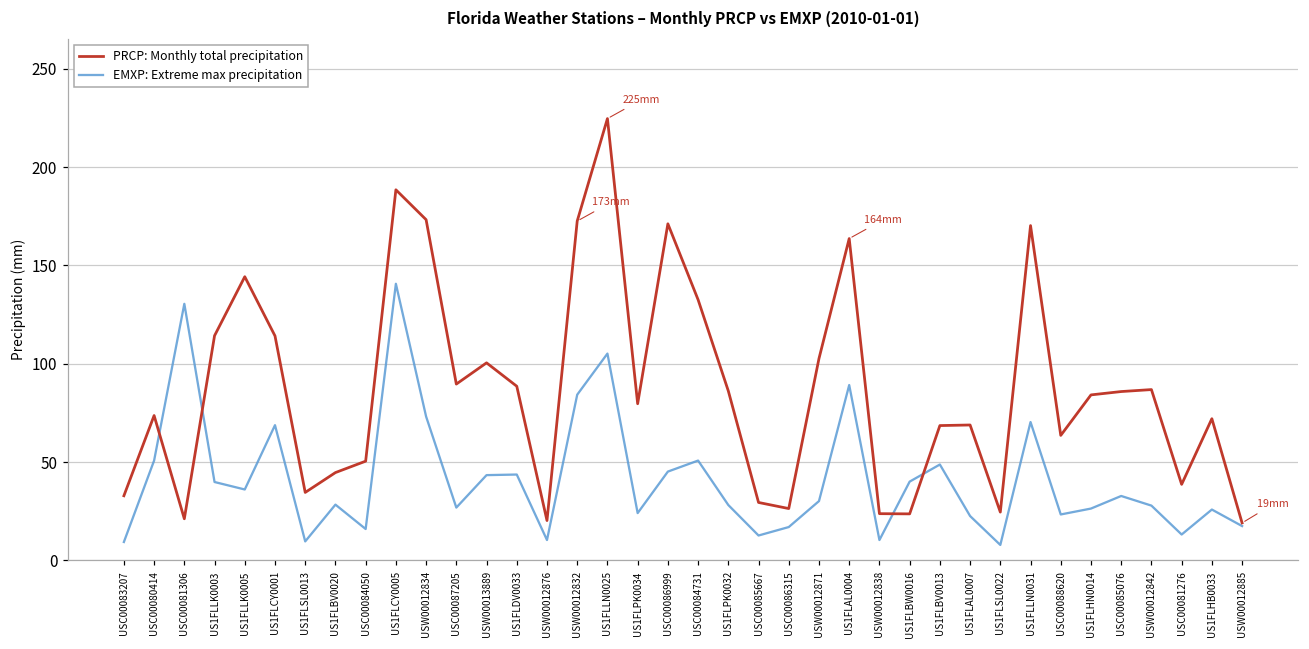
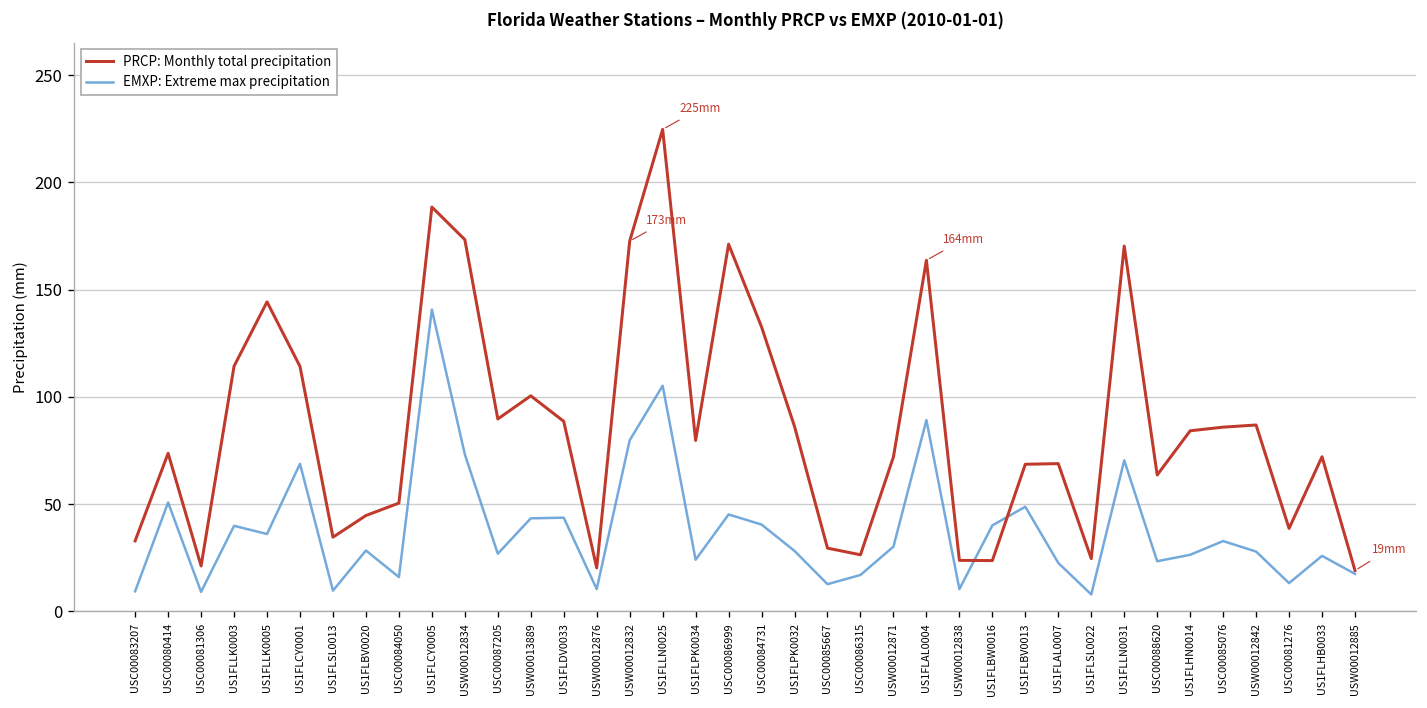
  {
    "PRCP: Monthly total precipitation": {
      "USC00083207": 33,
      "USC00080414": 74,
      "USC00081306": 21,
      "US1FLLK0003": 114,
      "US1FLLK0005": 144,
      "US1FLCY0001": 114,
      "US1FLSL0013": 35,
      "US1FLBV0020": 45,
      "USC00084050": 51,
      "US1FLCY0005": 189,
      "USW00012834": 173,
      "USC00087205": 90,
      "USW00013889": 101,
      "US1FLDV0033": 89,
      "USW00012876": 20,
      "US1FLPK0034": 80,
      "USC00086999": 171,
      "USC00084731": 133,
      "US1FLPK0032": 86,
      "USC00085667": 30,
      "USC00086315": 26,
-     "USW00012871": 103,
+     "USW00012871": 72,
      "USW00012838": 24,
      "US1FLBW0016": 24,
      "US1FLBV0013": 69,
      "US1FLAL0007": 69,
      "US1FLSL0022": 25,
      "US1FLLN0031": 170,
      "USC00088620": 64,
      "US1FLHN0014": 84,
      "USC00085076": 86,
      "USW00012842": 87,
      "USC00081276": 39,
      "US1FLHB0033": 72
    },
    "EMXP: Extreme max precipitation": {
      "USC00083207": 9,
      "USC00080414": 51,
-     "USC00081306": 131,
+     "USC00081306": 9,
      "US1FLLK0003": 40,
      "US1FLLK0005": 36,
      "US1FLCY0001": 69,
      "US1FLSL0013": 10,
      "US1FLBV0020": 28,
      "USC00084050": 16,
      "US1FLCY0005": 141,
      "USW00012834": 73,
      "USC00087205": 27,
      "USW00013889": 43,
      "US1FLDV0033": 44,
      "USW00012876": 10,
-     "USW00012832": 84,
+     "USW00012832": 80,
      "US1FLLN0025": 105,
      "US1FLPK0034": 24,
      "USC00086999": 45,
-     "USC00084731": 51,
+     "USC00084731": 41,
      "US1FLPK0032": 28,
      "USC00085667": 13,
      "USC00086315": 17,
      "USW00012871": 30,
      "US1FLAL0004": 89,
      "USW00012838": 10,
      "US1FLBW0016": 40,
      "US1FLBV0013": 49,
      "US1FLAL0007": 23,
      "US1FLSL0022": 8,
      "US1FLLN0031": 70,
      "USC00088620": 23,
      "US1FLHN0014": 26,
      "USC00085076": 33,
      "USW00012842": 28,
      "USC00081276": 13,
      "US1FLHB0033": 26,
      "USW00012885": 18
    }
  }
